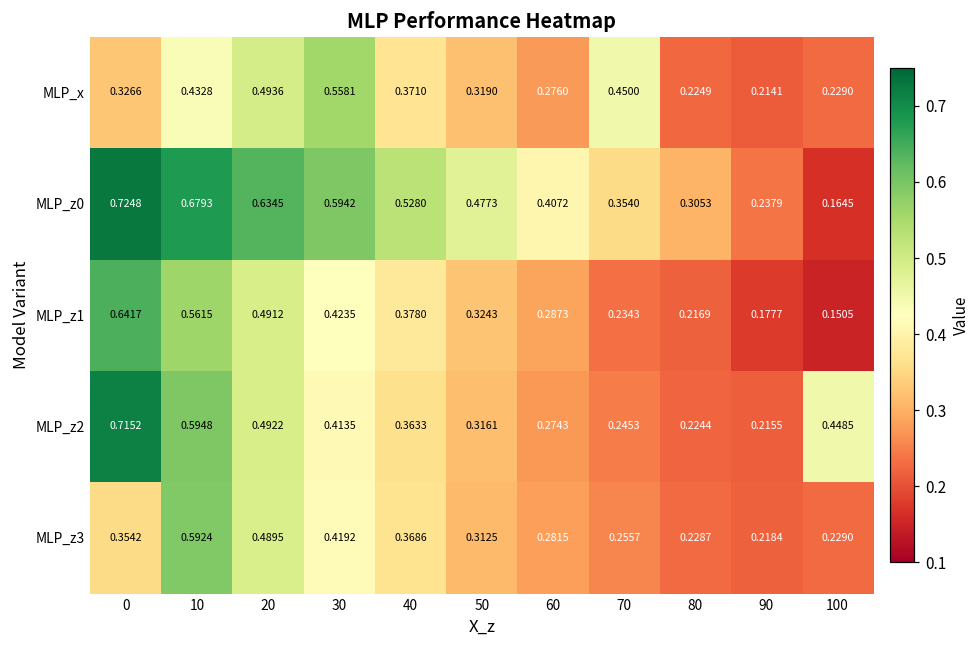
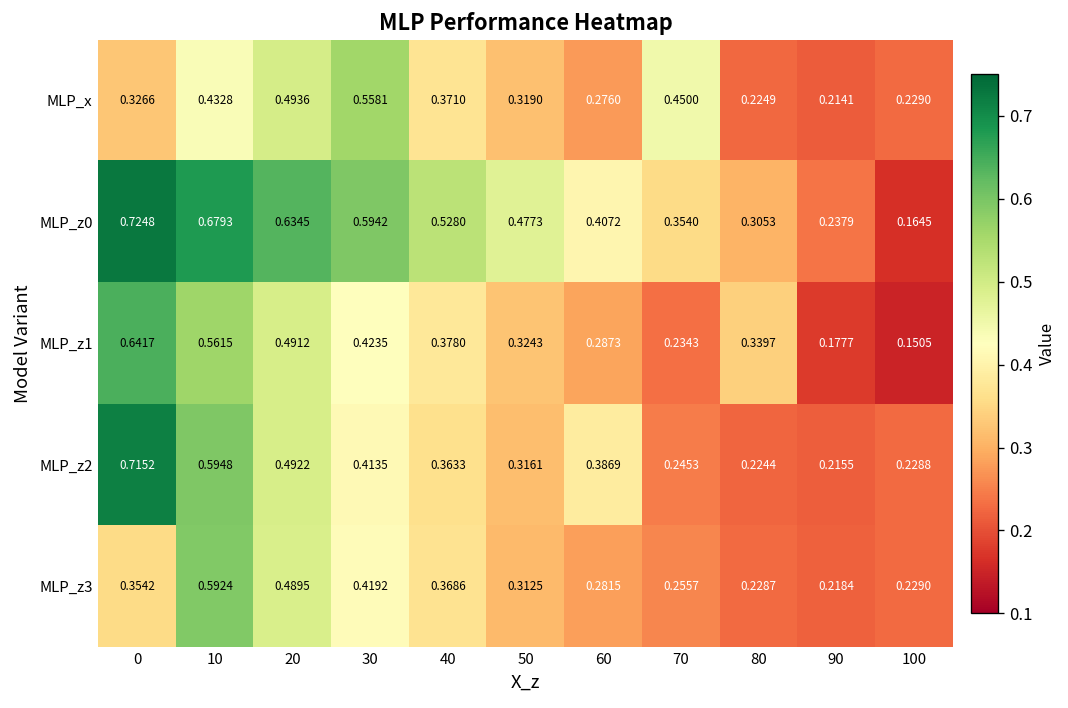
  {
    "MLP_x": {
      "0": 0.3266,
      "10": 0.4328,
      "20": 0.4936,
      "30": 0.5581,
      "40": 0.3710,
      "50": 0.3190,
      "60": 0.2760,
      "70": 0.4500,
      "80": 0.2249,
      "90": 0.2141,
      "100": 0.2290
    },
    "MLP_z0": {
      "0": 0.7248,
      "10": 0.6793,
      "20": 0.6345,
      "30": 0.5942,
      "40": 0.5280,
      "50": 0.4773,
      "60": 0.4072,
      "70": 0.3540,
      "80": 0.3053,
      "90": 0.2379,
      "100": 0.1645
    },
    "MLP_z1": {
      "0": 0.6417,
      "10": 0.5615,
      "20": 0.4912,
      "30": 0.4235,
      "40": 0.3780,
      "50": 0.3243,
      "60": 0.2873,
      "70": 0.2343,
-     "80": 0.2169,
+     "80": 0.3397,
      "90": 0.1777,
      "100": 0.1505
    },
    "MLP_z2": {
      "0": 0.7152,
      "10": 0.5948,
      "20": 0.4922,
      "30": 0.4135,
      "40": 0.3633,
      "50": 0.3161,
-     "60": 0.2743,
+     "60": 0.3869,
      "70": 0.2453,
      "80": 0.2244,
      "90": 0.2155,
-     "100": 0.4485
+     "100": 0.2288
    },
    "MLP_z3": {
      "0": 0.3542,
      "10": 0.5924,
      "20": 0.4895,
      "30": 0.4192,
      "40": 0.3686,
      "50": 0.3125,
      "60": 0.2815,
      "70": 0.2557,
      "80": 0.2287,
      "90": 0.2184,
      "100": 0.2290
    }
  }
